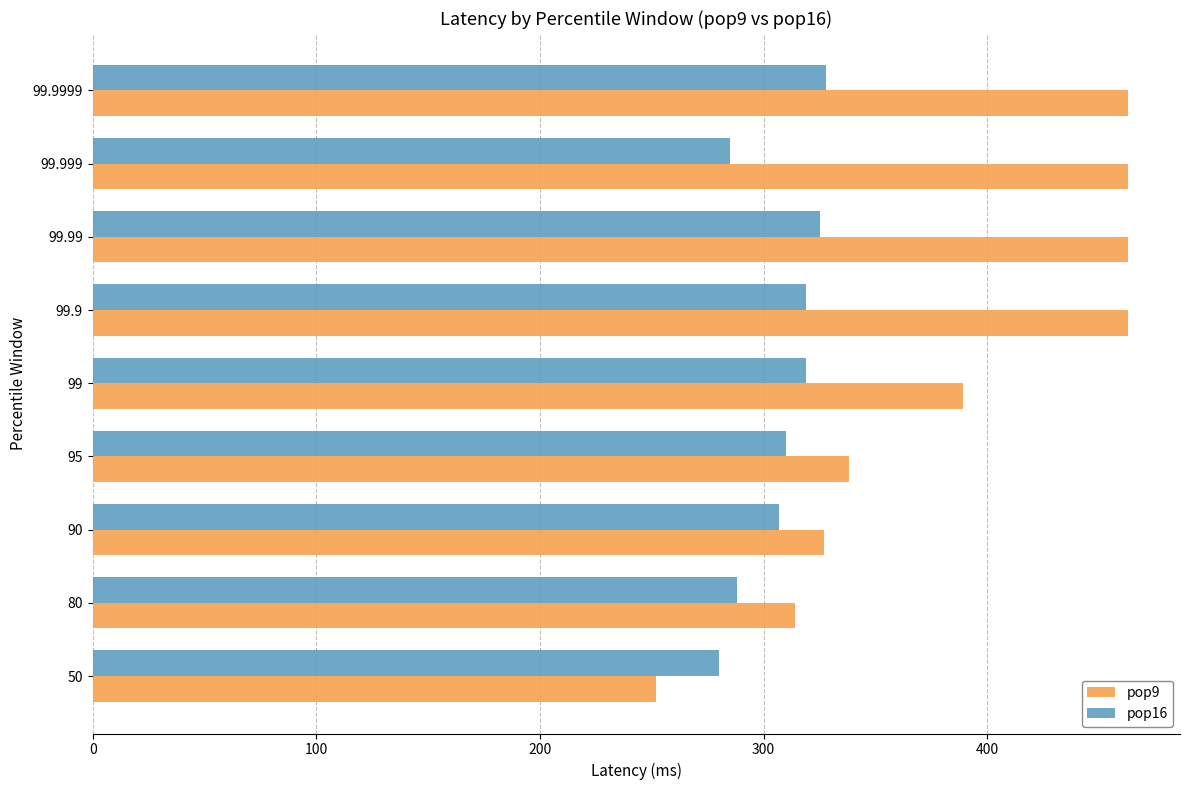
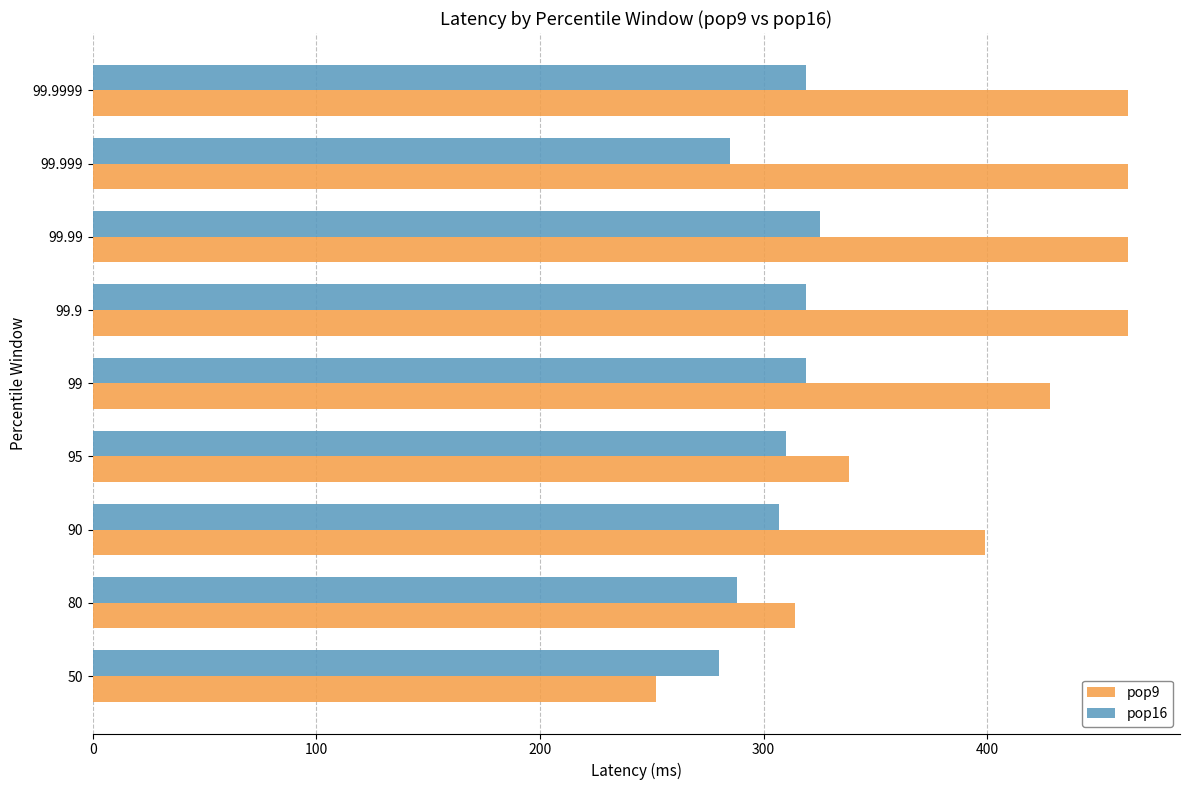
  {
    "pop9": {
      "99.9999": 463,
      "99.999": 463,
      "99.99": 463,
      "99.9": 463,
-     "99": 389,
+     "99": 428,
      "95": 338,
-     "90": 327,
+     "90": 399,
      "80": 314,
      "50": 252
    },
    "pop16": {
-     "99.9999": 328,
+     "99.9999": 319,
      "99.999": 285,
      "99.99": 325,
      "99.9": 319,
      "99": 319,
      "95": 310,
      "90": 307,
      "80": 288,
      "50": 280
    }
  }
